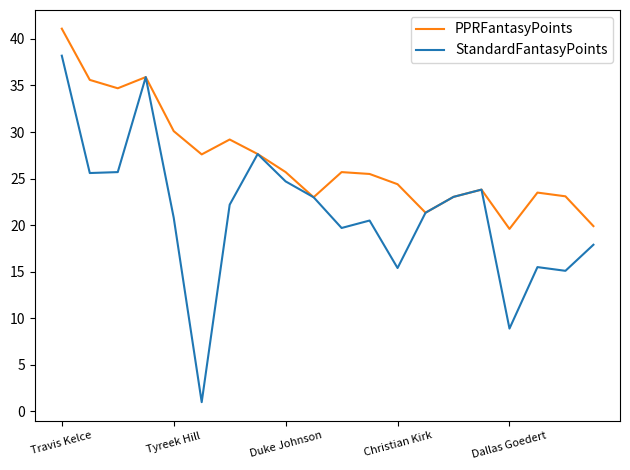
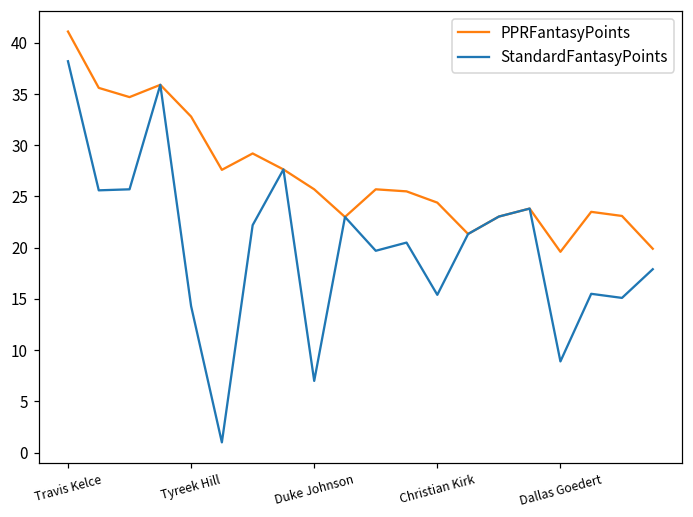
  {
    "PPRFantasyPoints": {
      "Travis Kelce": 41,
-     "Tyreek Hill": 30,
+     "Tyreek Hill": 33,
      "Duke Johnson": 26,
      "Christian Kirk": 24,
      "Dallas Goedert": 20
    },
    "StandardFantasyPoints": {
      "Travis Kelce": 38,
-     "Tyreek Hill": 21,
-     "Duke Johnson": 25,
+     "Tyreek Hill": 14,
+     "Duke Johnson": 7,
      "Christian Kirk": 15,
      "Dallas Goedert": 9
    }
  }
